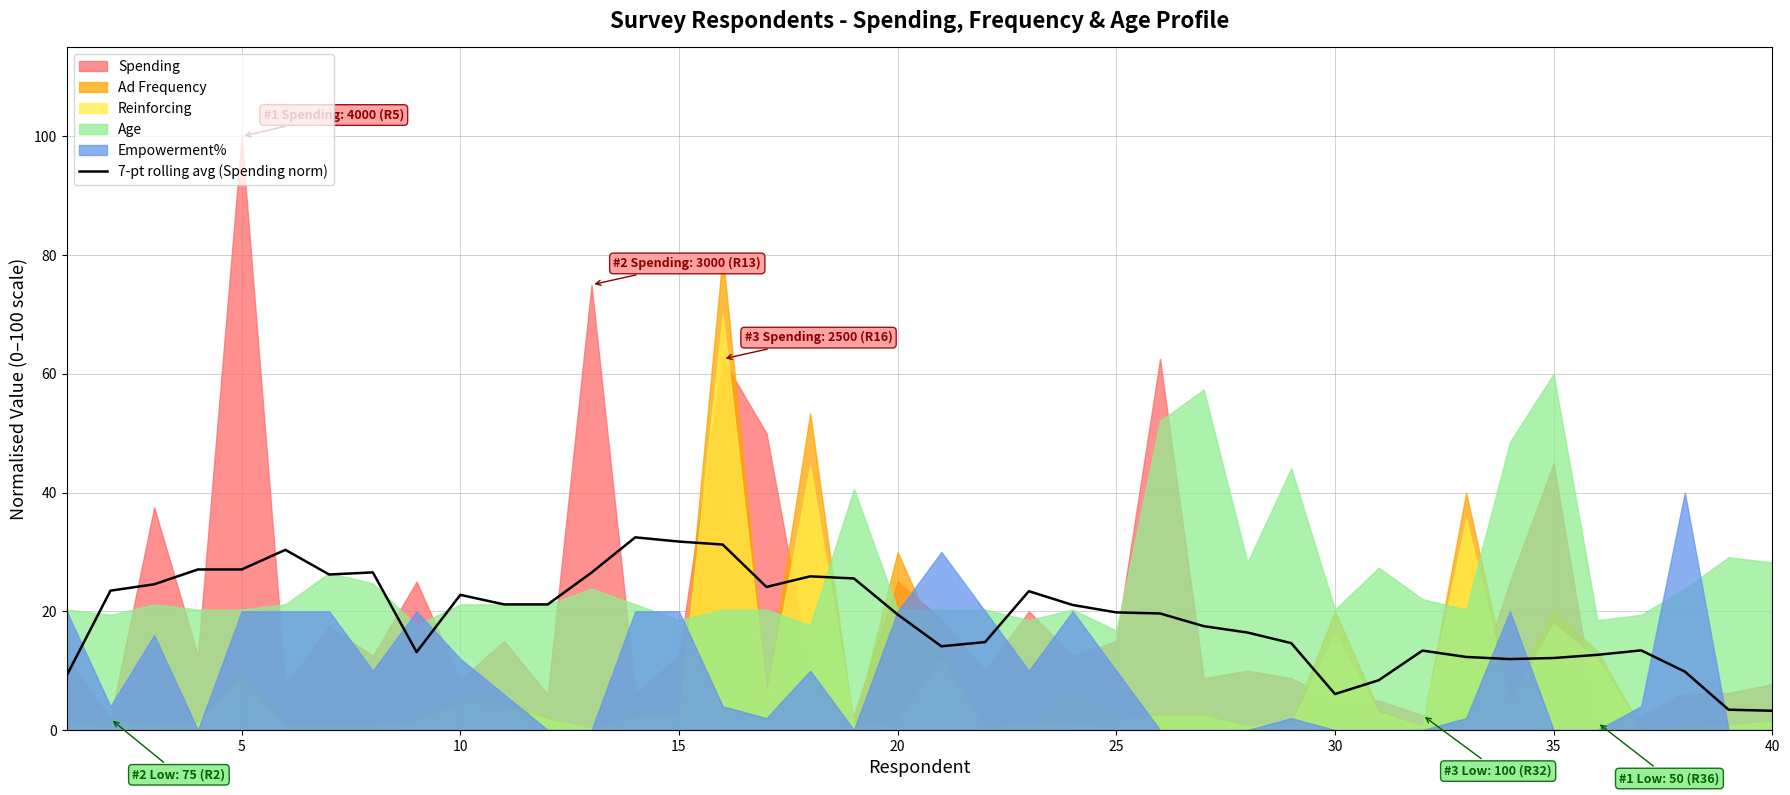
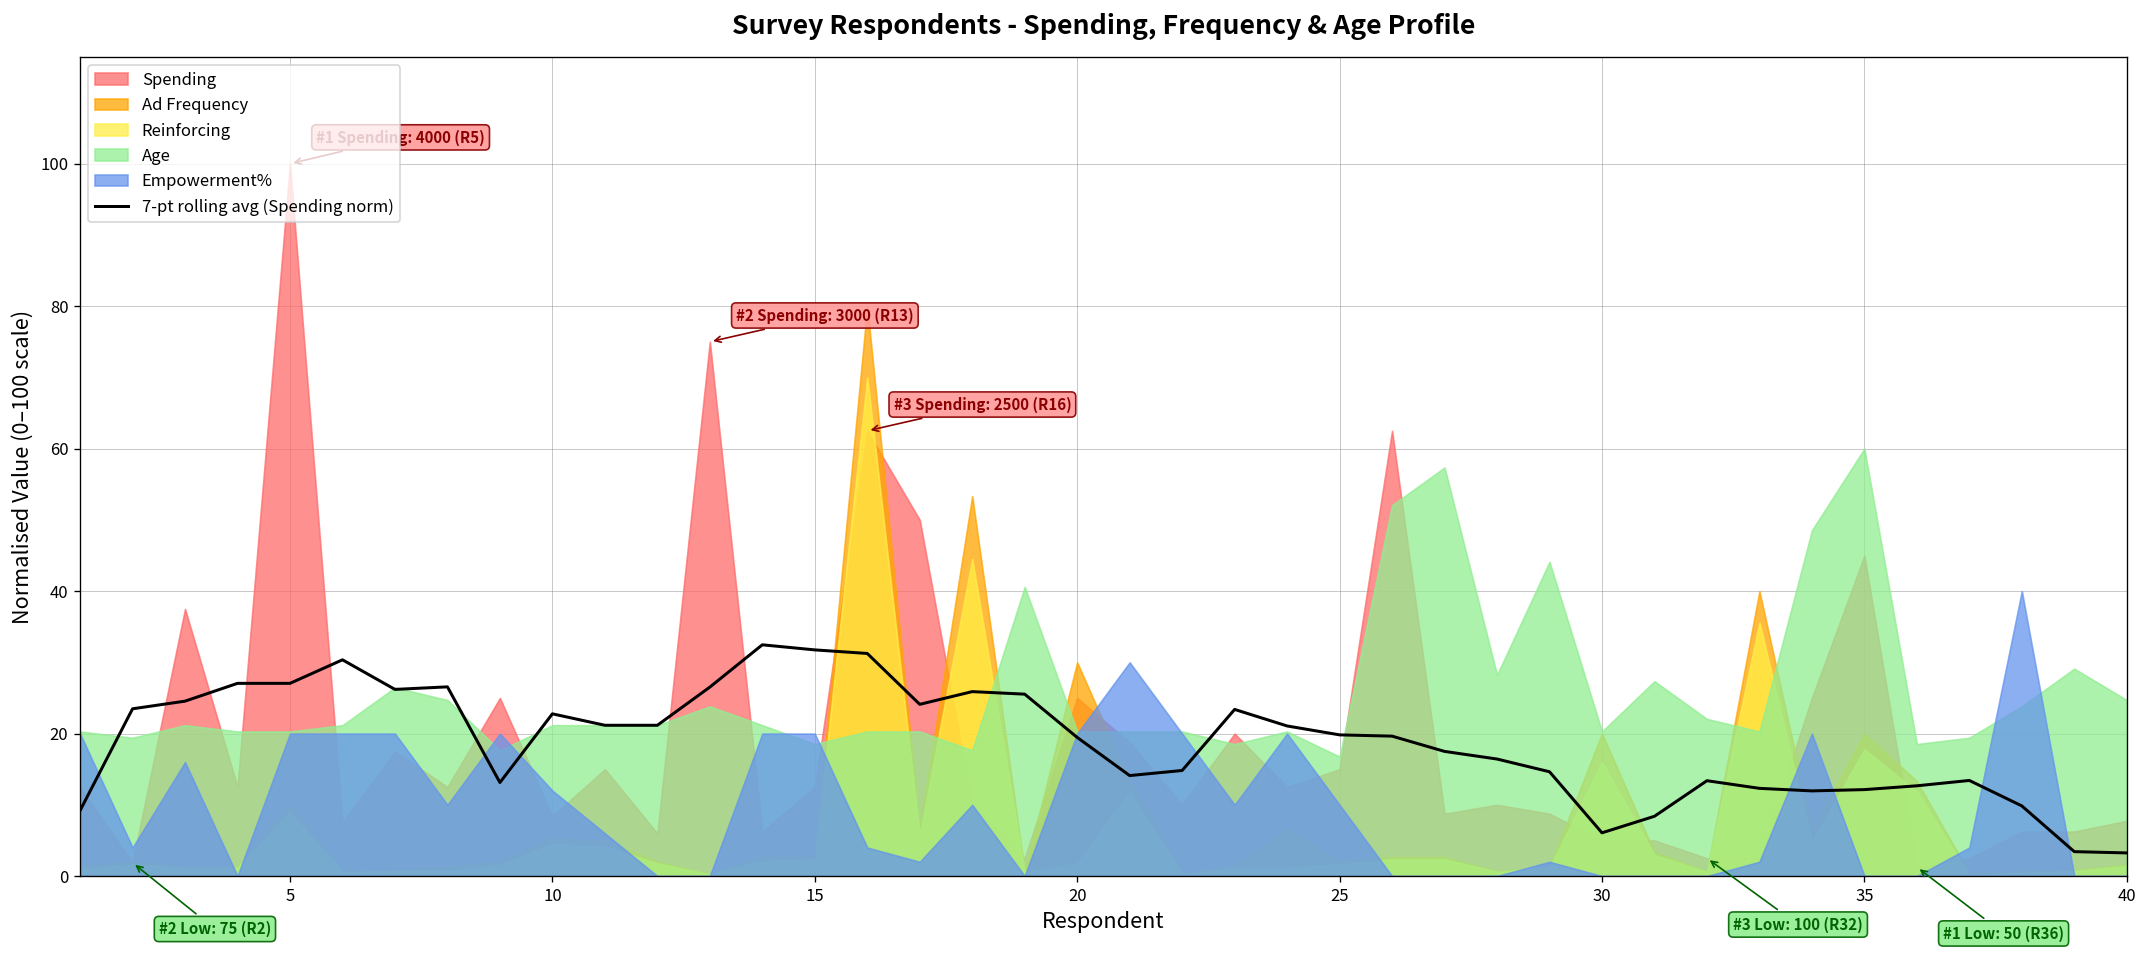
  {
    "7-pt rolling avg (Spending norm)": {
      "5": 27,
      "10": 23,
      "15": 32,
      "20": 19,
      "25": 20,
      "30": 6,
      "35": 12,
      "40": 3
    },
    "Spending": {
      "10": 8,
      "15": 13,
      "20": 25,
      "25": 15,
      "30": 5,
      "35": 45,
      "40": 8
    },
    "Ad Frequency": {
      "5": 10,
      "10": 5,
      "20": 30,
      "35": 20
    },
    "Reinforcing": {
      "5": 9,
      "10": 5,
      "20": 2,
      "30": 16,
      "35": 18
    },
    "Age": {
      "10": 21,
      "15": 19,
      "25": 17,
      "35": 60,
-     "40": 28
+     "40": 25
    },
    "Empowerment%": {
      "10": 12,
      "15": 20,
      "25": 10,
      "30": 0,
      "35": 0,
      "40": 0
    }
  }
